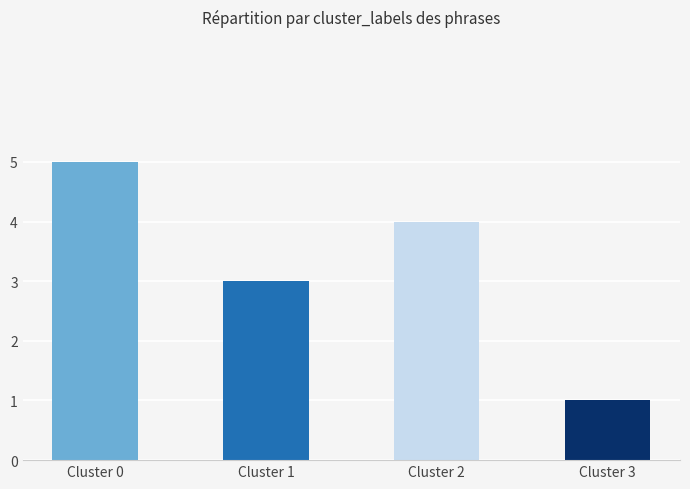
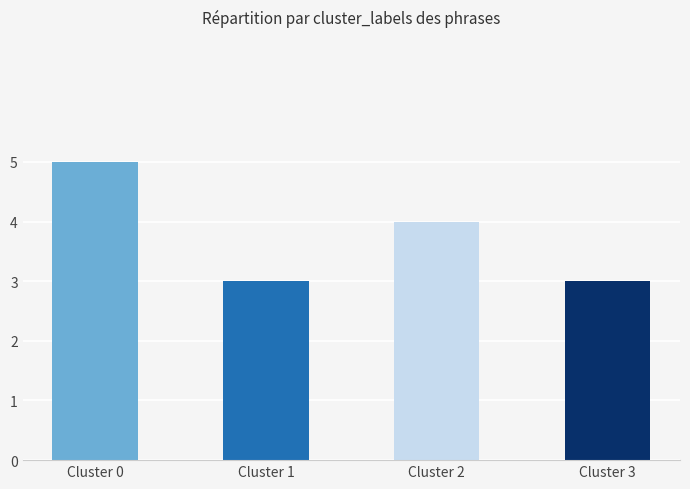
  {
    "Cluster 0": 5,
    "Cluster 1": 3,
    "Cluster 2": 4,
-   "Cluster 3": 1
+   "Cluster 3": 3
  }
